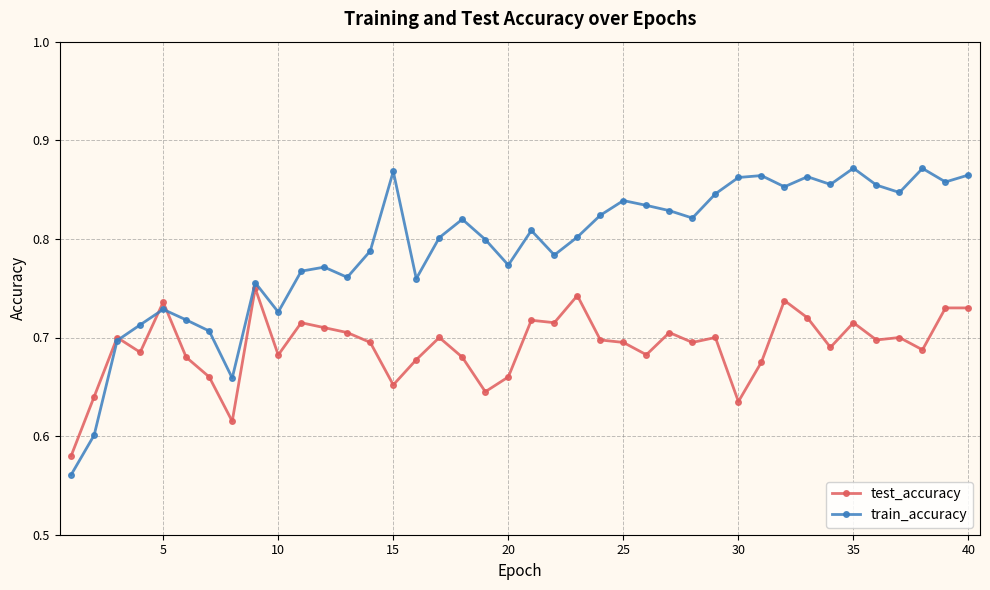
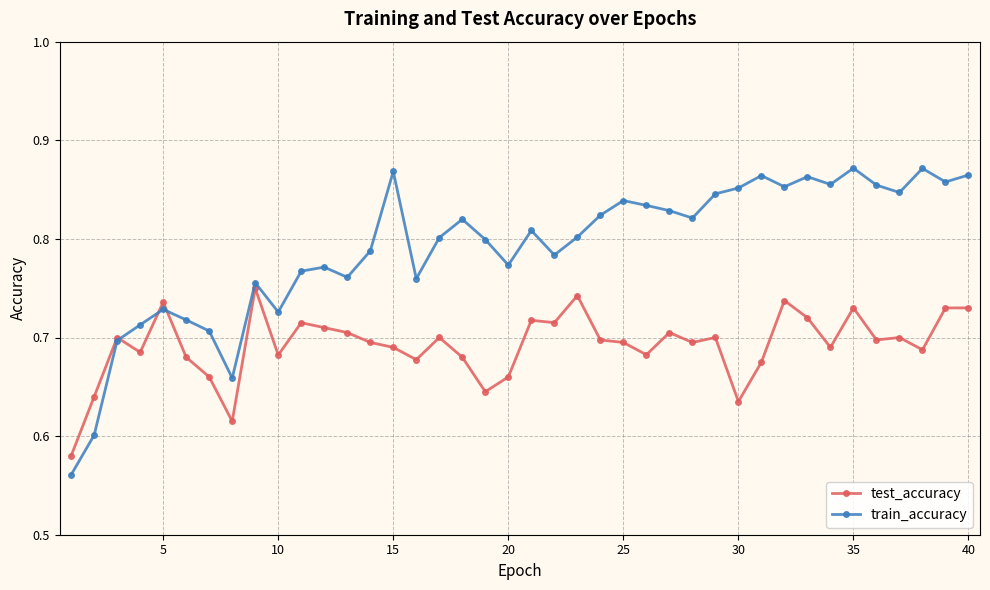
  {
    "test_accuracy": {
      "5": 0.74,
      "10": 0.68,
-     "15": 0.65,
+     "15": 0.69,
      "20": 0.66,
      "25": 0.69,
      "30": 0.64,
-     "35": 0.72,
+     "35": 0.73,
      "40": 0.73
    },
    "train_accuracy": {
      "5": 0.73,
      "10": 0.73,
      "15": 0.87,
      "20": 0.77,
      "25": 0.84,
-     "30": 0.86,
+     "30": 0.85,
      "35": 0.87,
      "40": 0.86
    }
  }
